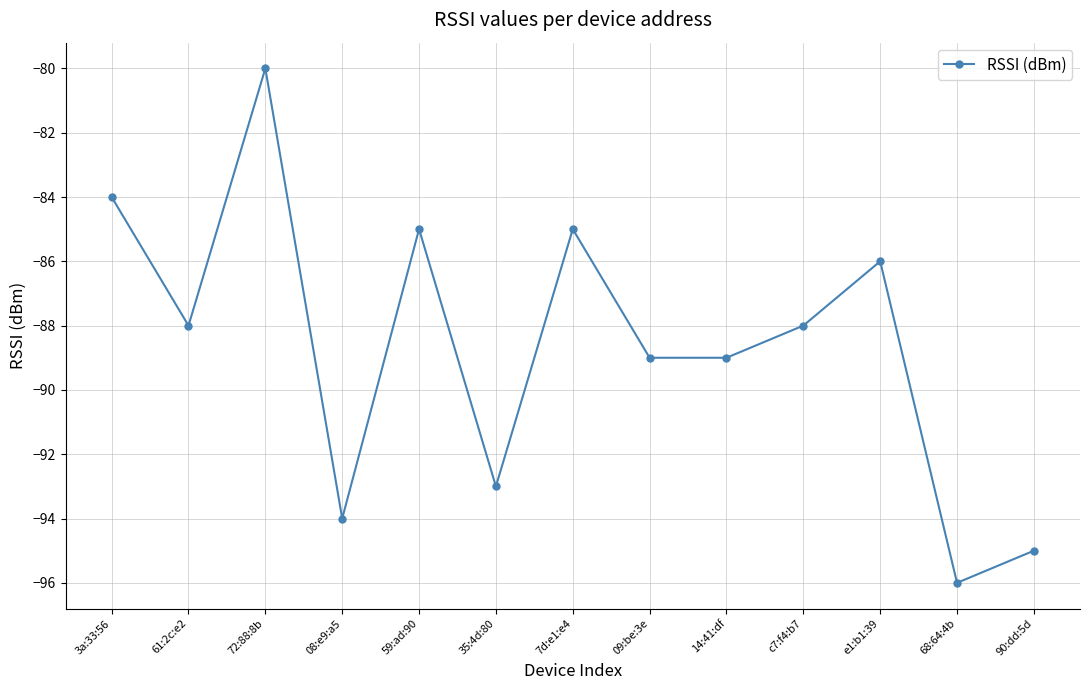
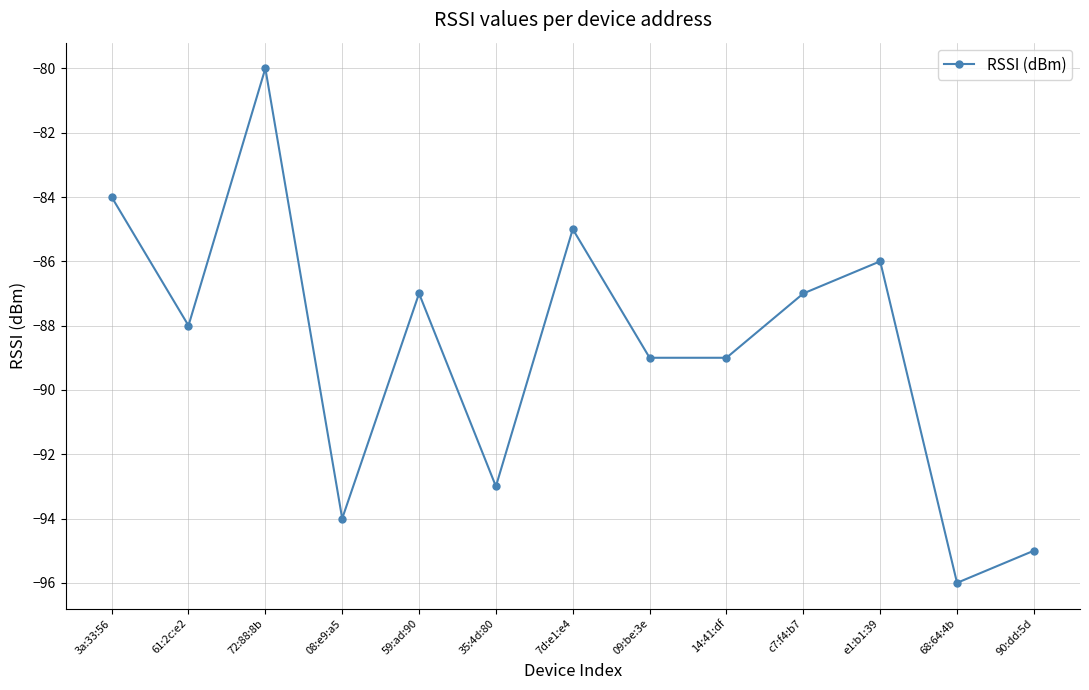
  {
    "3a:33:56": -84,
    "61:2c:e2": -88,
    "72:88:8b": -80,
    "08:e9:a5": -94,
-   "59:ad:90": -85,
+   "59:ad:90": -87,
    "35:4d:80": -93,
    "7d:e1:e4": -85,
    "09:be:3e": -89,
    "14:41:df": -89,
-   "c7:f4:b7": -88,
+   "c7:f4:b7": -87,
    "e1:b1:39": -86,
    "68:64:4b": -96,
    "90:dd:5d": -95
  }
